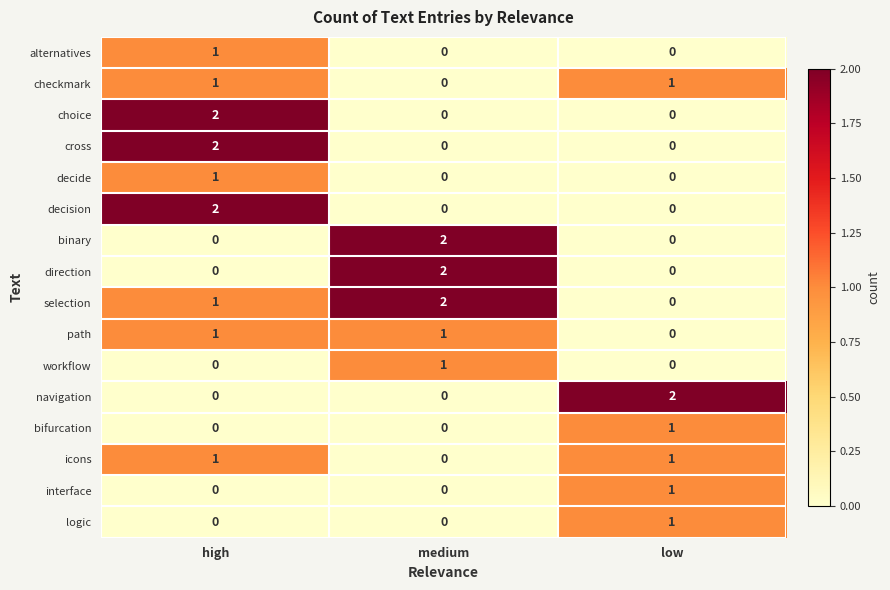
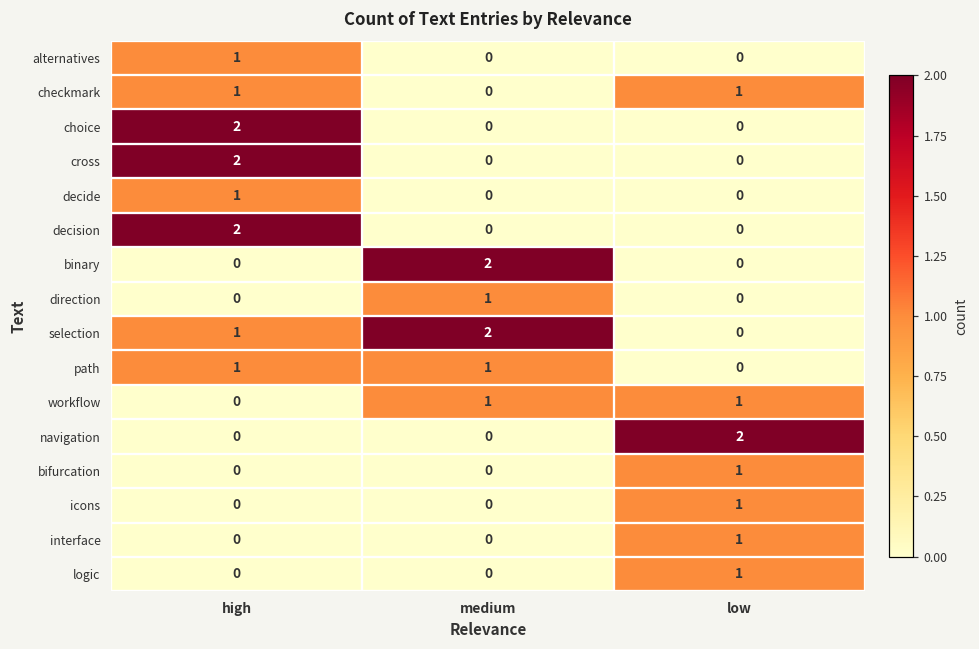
  {
    "alternatives": {
      "high": 1,
      "medium": 0,
      "low": 0
    },
    "checkmark": {
      "high": 1,
      "medium": 0,
      "low": 1
    },
    "choice": {
      "high": 2,
      "medium": 0,
      "low": 0
    },
    "cross": {
      "high": 2,
      "medium": 0,
      "low": 0
    },
    "decide": {
      "high": 1,
      "medium": 0,
      "low": 0
    },
    "decision": {
      "high": 2,
      "medium": 0,
      "low": 0
    },
    "binary": {
      "high": 0,
      "medium": 2,
      "low": 0
    },
    "direction": {
      "high": 0,
-     "medium": 2,
+     "medium": 1,
      "low": 0
    },
    "selection": {
      "high": 1,
      "medium": 2,
      "low": 0
    },
    "path": {
      "high": 1,
      "medium": 1,
      "low": 0
    },
    "workflow": {
      "high": 0,
      "medium": 1,
-     "low": 0
+     "low": 1
    },
    "navigation": {
      "high": 0,
      "medium": 0,
      "low": 2
    },
    "bifurcation": {
      "high": 0,
      "medium": 0,
      "low": 1
    },
    "icons": {
-     "high": 1,
+     "high": 0,
      "medium": 0,
      "low": 1
    },
    "interface": {
      "high": 0,
      "medium": 0,
      "low": 1
    },
    "logic": {
      "high": 0,
      "medium": 0,
      "low": 1
    }
  }
